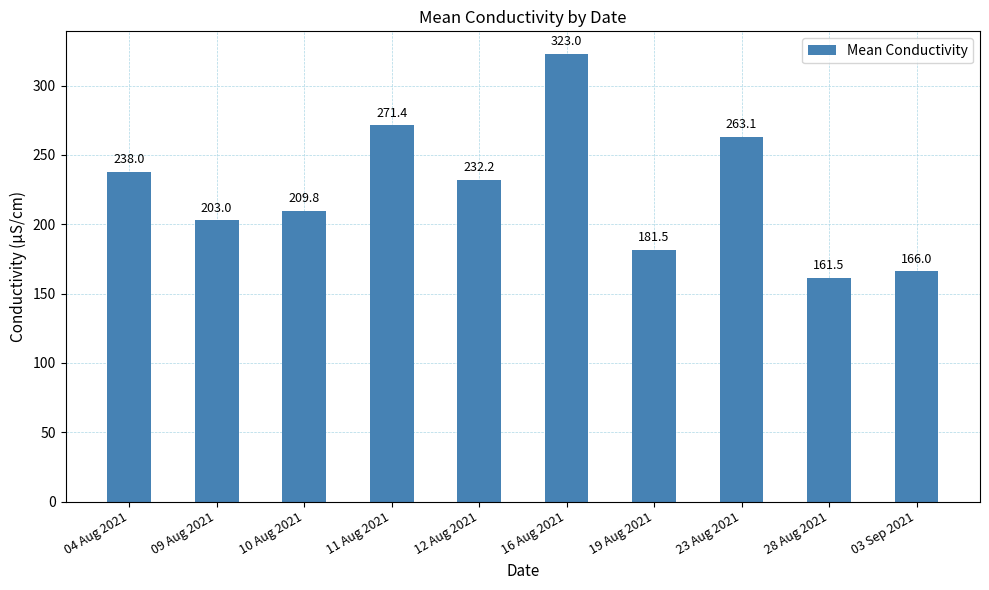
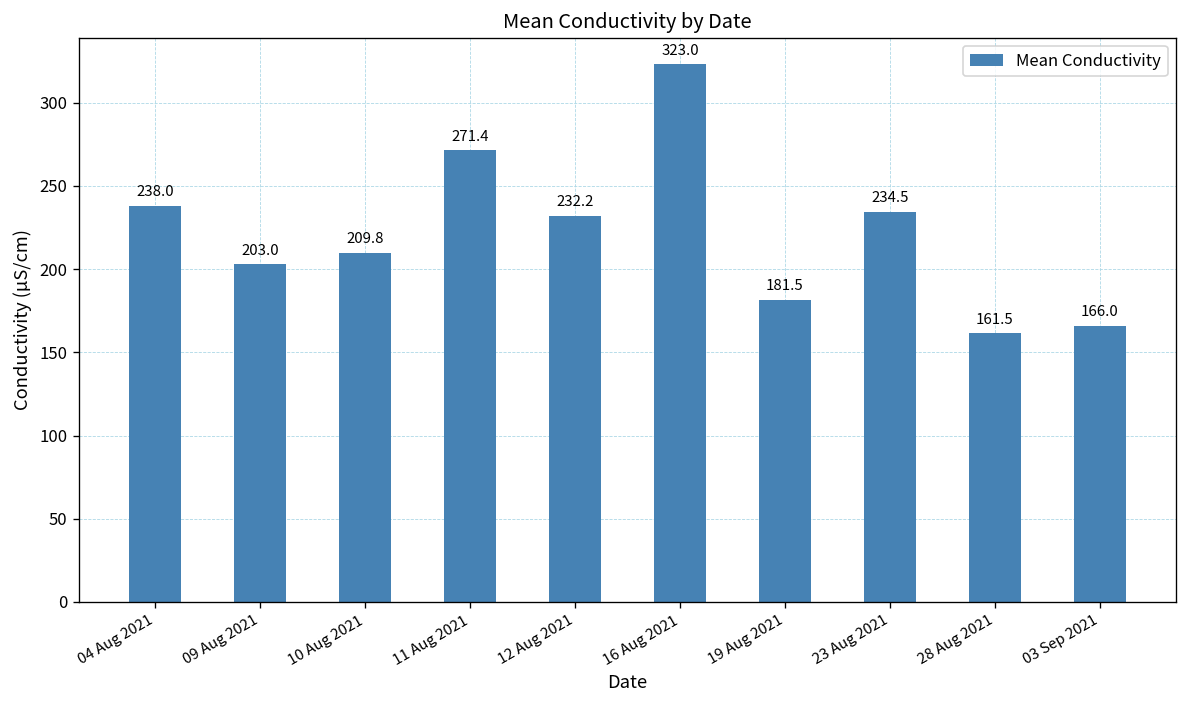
  {
    "04 Aug 2021": 238.0,
    "09 Aug 2021": 203.0,
    "10 Aug 2021": 209.8,
    "11 Aug 2021": 271.4,
    "12 Aug 2021": 232.2,
    "16 Aug 2021": 323.0,
    "19 Aug 2021": 181.5,
-   "23 Aug 2021": 263.1,
+   "23 Aug 2021": 234.5,
    "28 Aug 2021": 161.5,
    "03 Sep 2021": 166.0
  }
